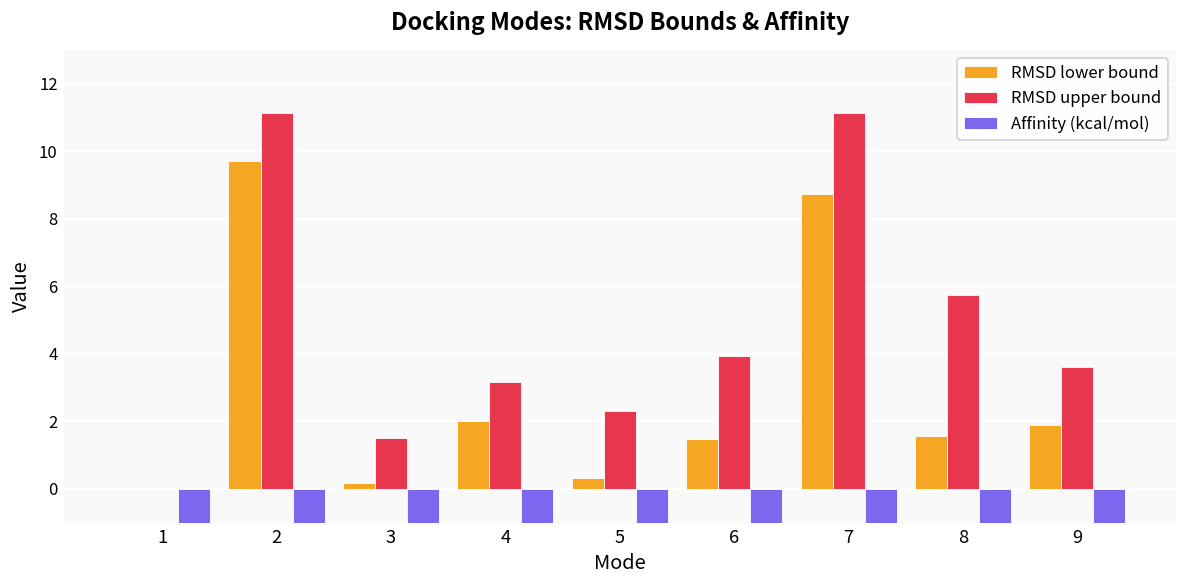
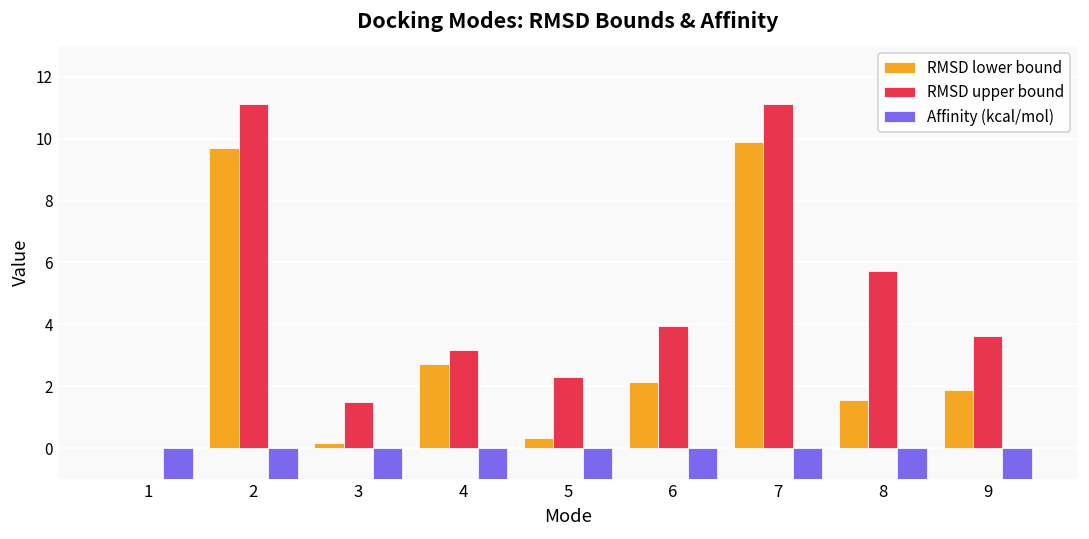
  {
    "RMSD lower bound": {
      "1": 0.0,
      "2": 9.7,
      "3": 0.2,
-     "4": 2.0,
+     "4": 2.7,
      "5": 0.3,
-     "6": 1.5,
-     "7": 8.7,
+     "6": 2.2,
+     "7": 9.9,
      "8": 1.6,
      "9": 1.9
    },
    "RMSD upper bound": {
      "1": 0.0,
      "2": 11.1,
      "3": 1.5,
      "4": 3.2,
      "5": 2.3,
      "6": 3.9,
      "7": 11.1,
      "8": 5.7,
      "9": 3.6
    }
  }
